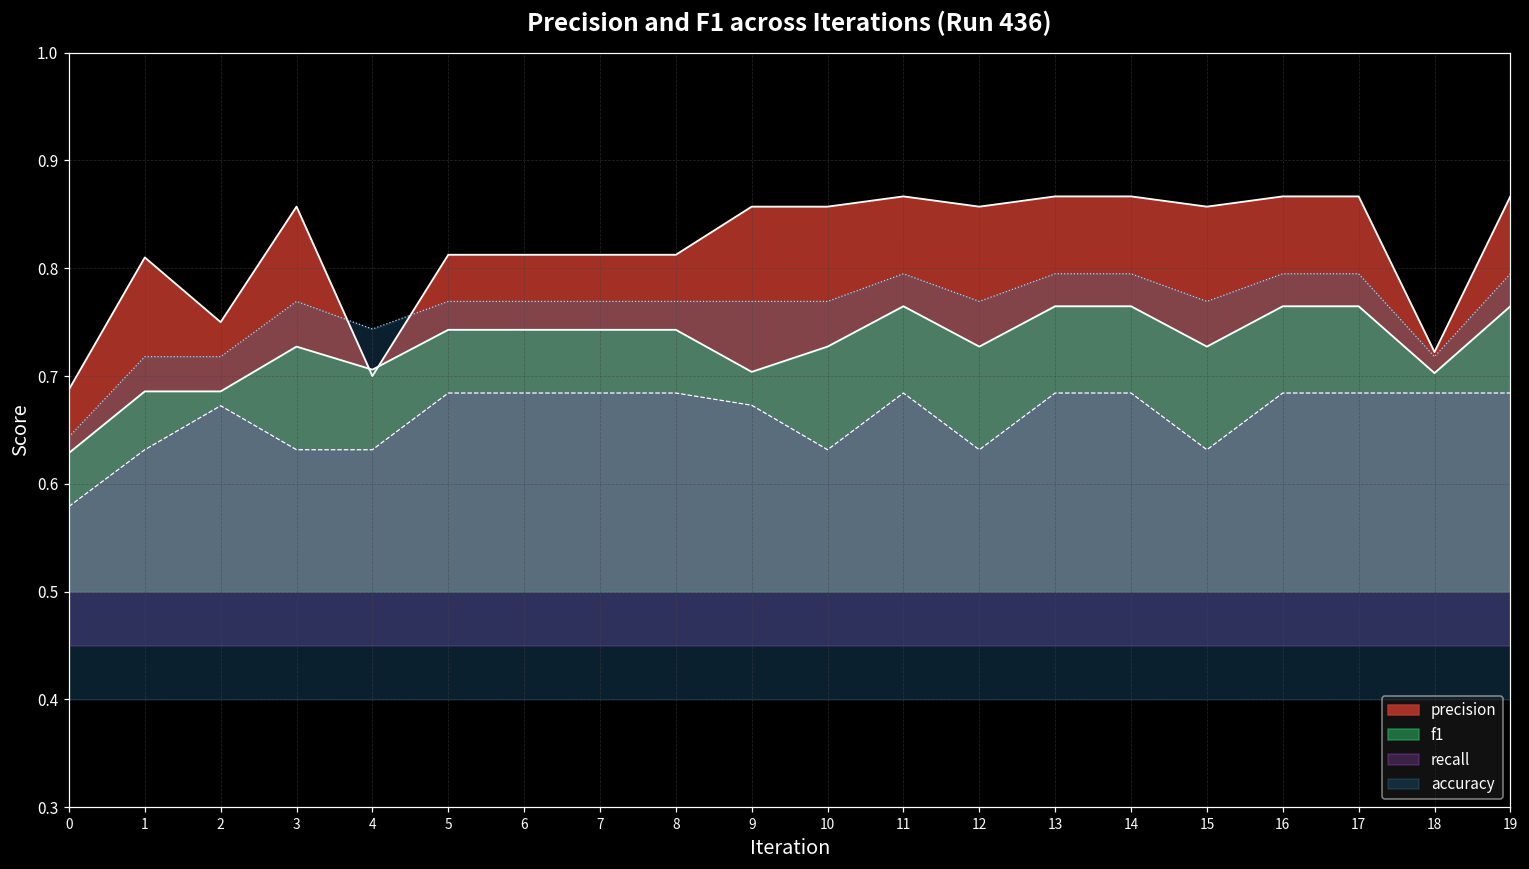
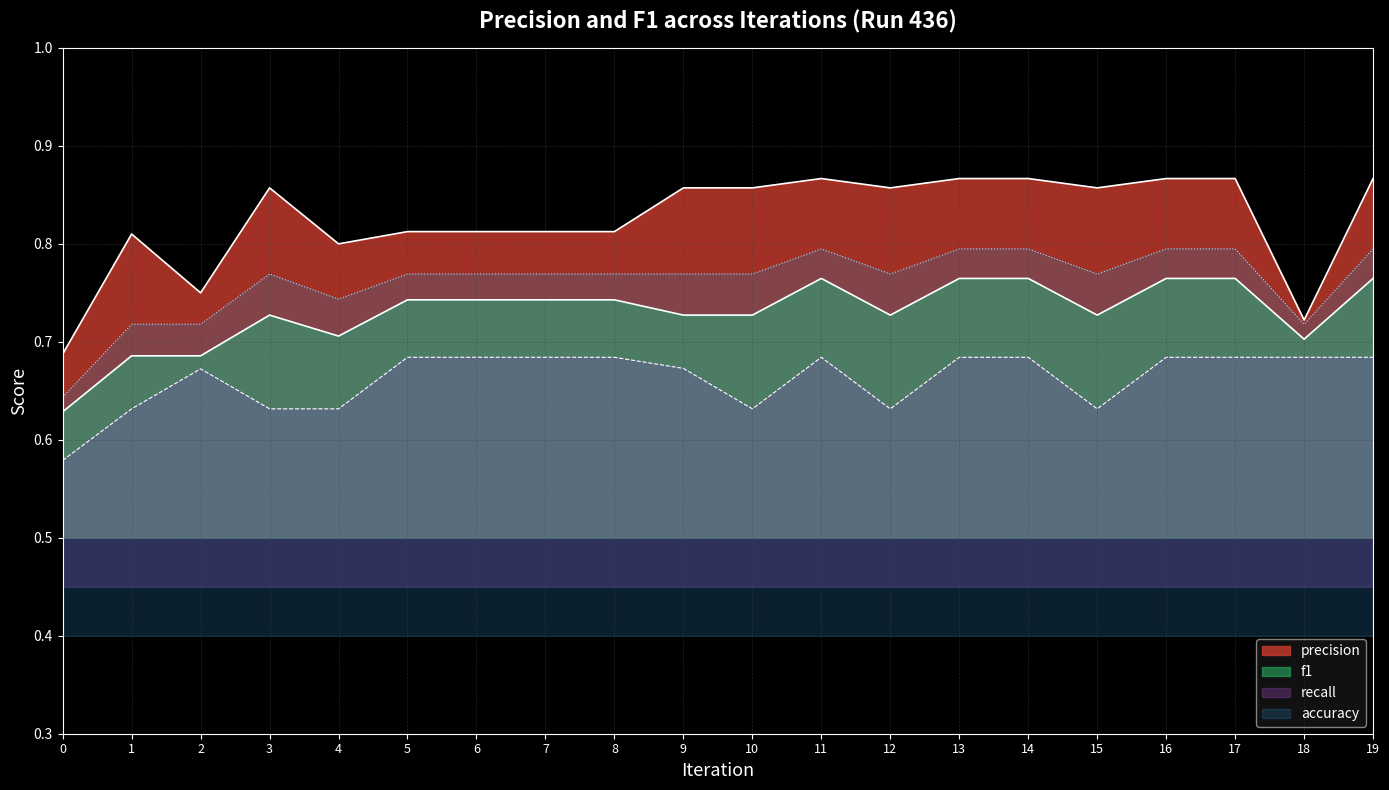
  {
    "precision": {
      "0": 0.69,
      "1": 0.81,
      "2": 0.75,
      "3": 0.86,
-     "4": 0.7,
+     "4": 0.8,
      "5": 0.81,
      "6": 0.81,
      "7": 0.81,
      "8": 0.81,
      "9": 0.86,
      "10": 0.86,
      "11": 0.87,
      "12": 0.86,
      "13": 0.87,
      "14": 0.87,
      "15": 0.86,
      "16": 0.87,
      "17": 0.87,
      "18": 0.72,
      "19": 0.87
    },
    "f1": {
      "0": 0.63,
      "1": 0.69,
      "2": 0.69,
      "3": 0.73,
      "4": 0.71,
      "5": 0.74,
      "6": 0.74,
      "7": 0.74,
      "8": 0.74,
-     "9": 0.70,
+     "9": 0.73,
      "10": 0.73,
      "11": 0.76,
      "12": 0.73,
      "13": 0.76,
      "14": 0.76,
      "15": 0.73,
      "16": 0.76,
      "17": 0.76,
      "18": 0.70,
      "19": 0.76
    },
    "recall": {
      "0": 0.58,
      "1": 0.63,
      "2": 0.67,
      "3": 0.63,
      "4": 0.63,
      "5": 0.68,
      "6": 0.68,
      "7": 0.68,
      "8": 0.68,
      "9": 0.67,
      "10": 0.63,
      "11": 0.68,
      "12": 0.63,
      "13": 0.68,
      "14": 0.68,
      "15": 0.63,
      "16": 0.68,
      "17": 0.68,
      "18": 0.68,
      "19": 0.68
    },
    "accuracy": {
      "0": 0.64,
      "1": 0.72,
      "2": 0.72,
      "3": 0.77,
      "4": 0.74,
      "5": 0.77,
      "6": 0.77,
      "7": 0.77,
      "8": 0.77,
      "9": 0.77,
      "10": 0.77,
      "11": 0.79,
      "12": 0.77,
      "13": 0.79,
      "14": 0.79,
      "15": 0.77,
      "16": 0.79,
      "17": 0.79,
      "18": 0.72,
      "19": 0.79
    }
  }
